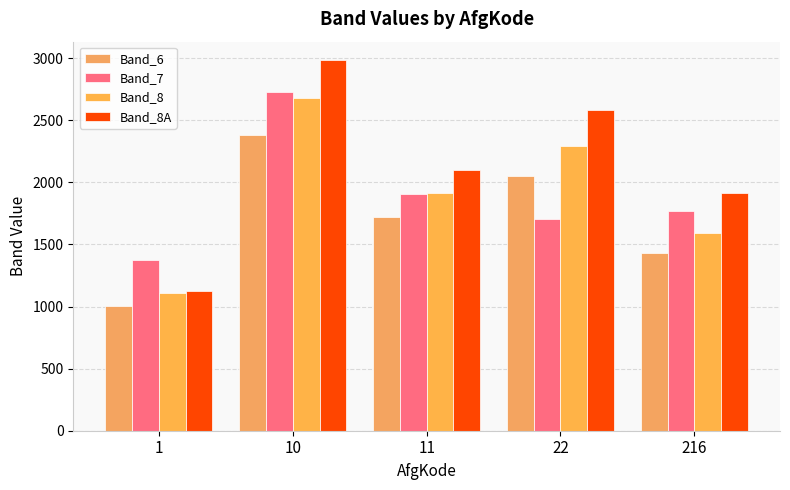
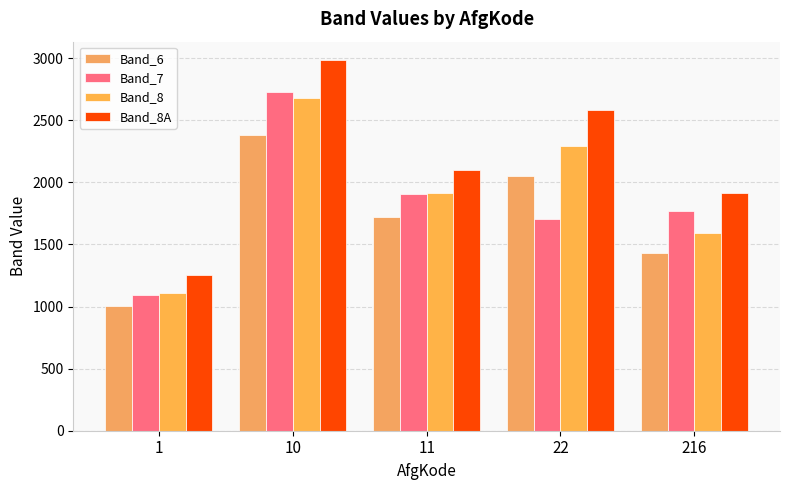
  {
    "Band_7": {
-     "1": 1380,
+     "1": 1090,
      "10": 2730,
      "11": 1910,
      "22": 1700,
      "216": 1770
    },
    "Band_8A": {
-     "1": 1120,
+     "1": 1260,
      "10": 2980,
      "11": 2100,
      "22": 2580,
      "216": 1920
    }
  }
